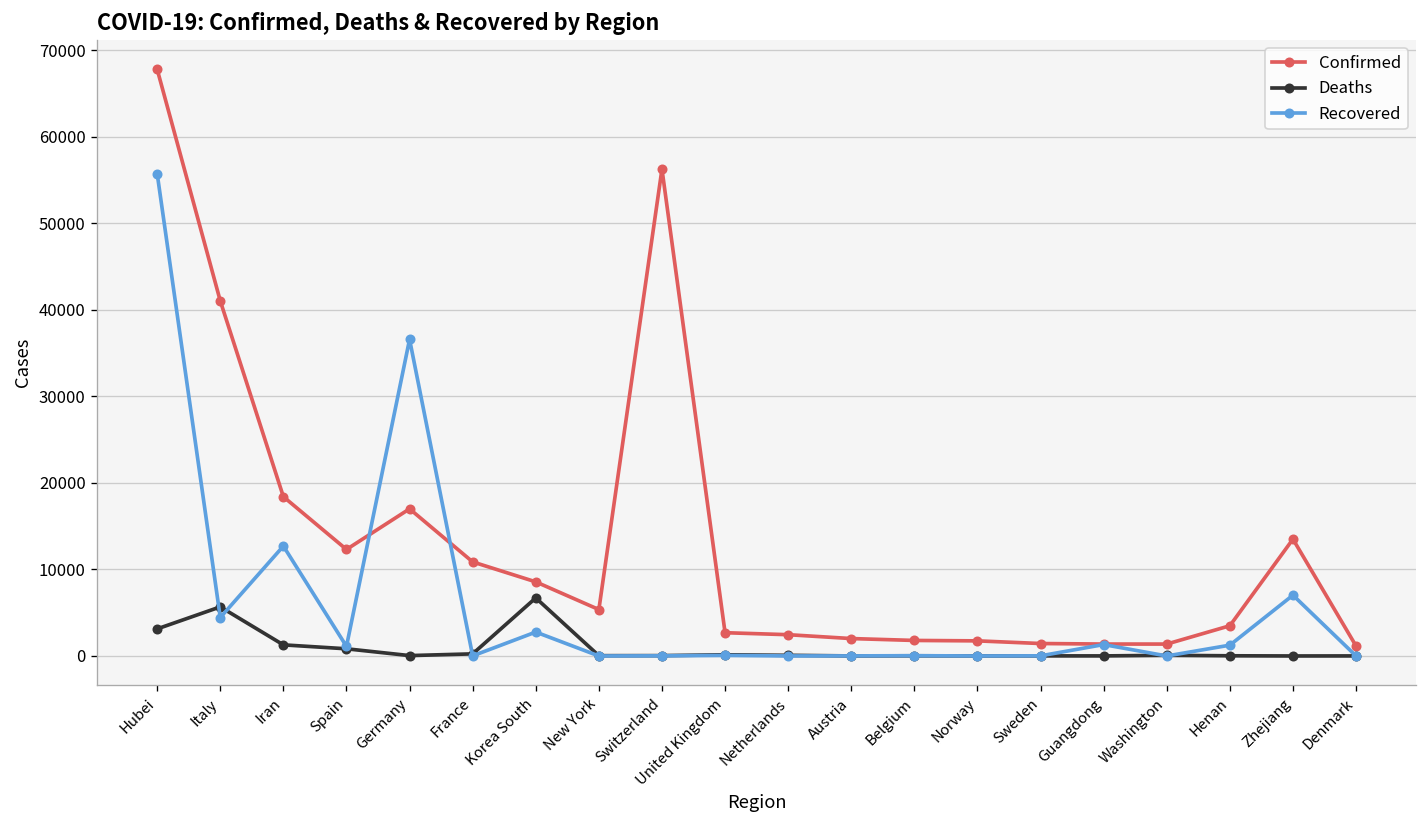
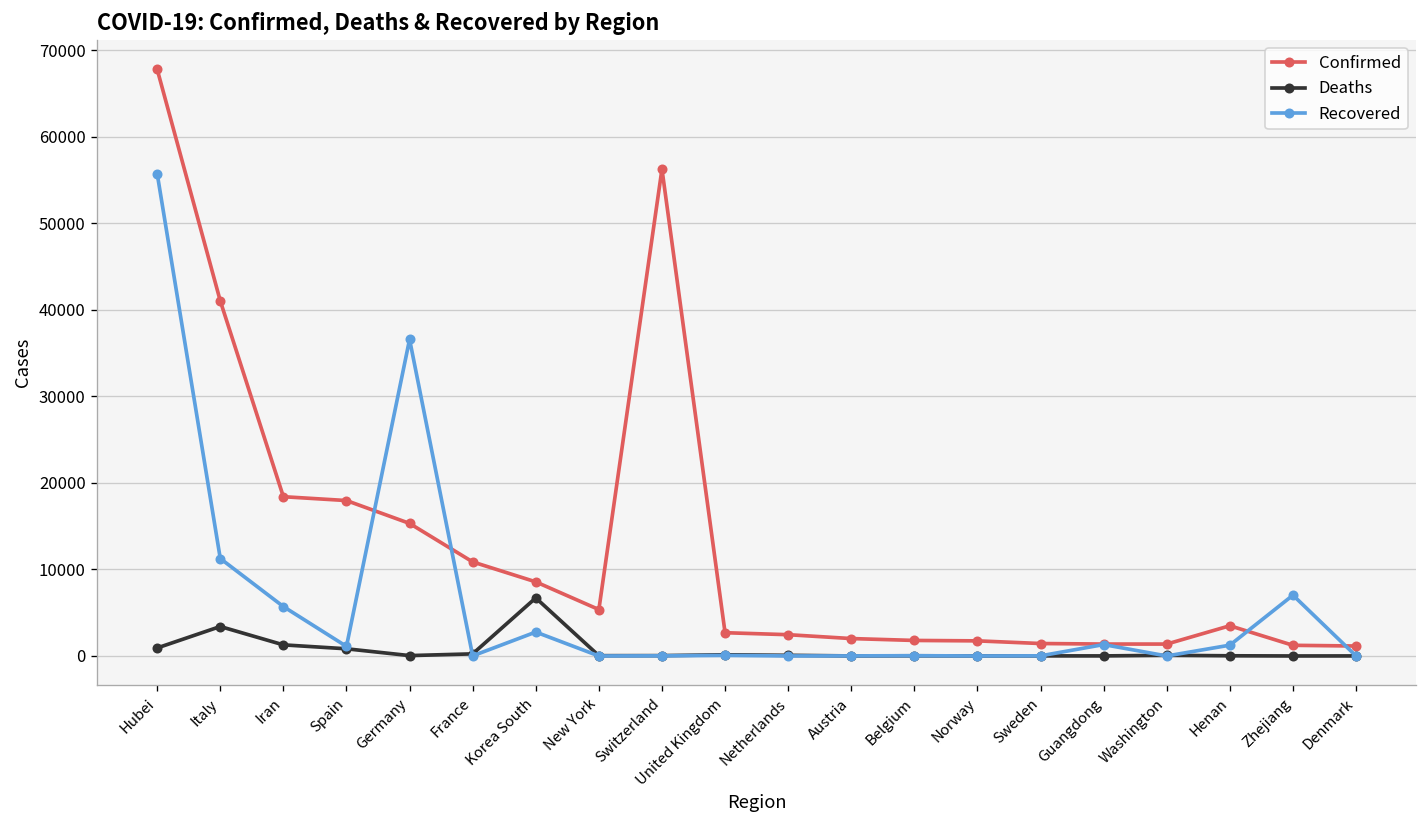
  {
    "Confirmed": {
      "Hubei": 68000,
      "Italy": 41000,
      "Iran": 18000,
-     "Spain": 12000,
-     "Germany": 17000,
+     "Spain": 18000,
+     "Germany": 15000,
      "France": 11000,
      "Korea South": 9000,
      "New York": 5000,
      "Switzerland": 56000,
      "United Kingdom": 3000,
      "Netherlands": 2000,
      "Austria": 2000,
      "Belgium": 2000,
      "Norway": 2000,
      "Sweden": 1000,
      "Washington": 1000,
      "Henan": 3000,
-     "Zhejiang": 14000,
+     "Zhejiang": 1000,
      "Denmark": 1000
    },
    "Deaths": {
-     "Hubei": 3000,
-     "Italy": 6000,
+     "Hubei": 1000,
+     "Italy": 3000,
      "Iran": 1000,
      "Germany": 0,
      "Korea South": 7000,
      "Guangdong": 0,
      "Henan": 0,
      "Zhejiang": 0
    },
    "Recovered": {
      "Hubei": 56000,
-     "Italy": 4000,
-     "Iran": 13000,
+     "Italy": 11000,
+     "Iran": 6000,
      "Germany": 37000,
      "Korea South": 3000,
      "Henan": 1000,
      "Zhejiang": 7000
    }
  }
